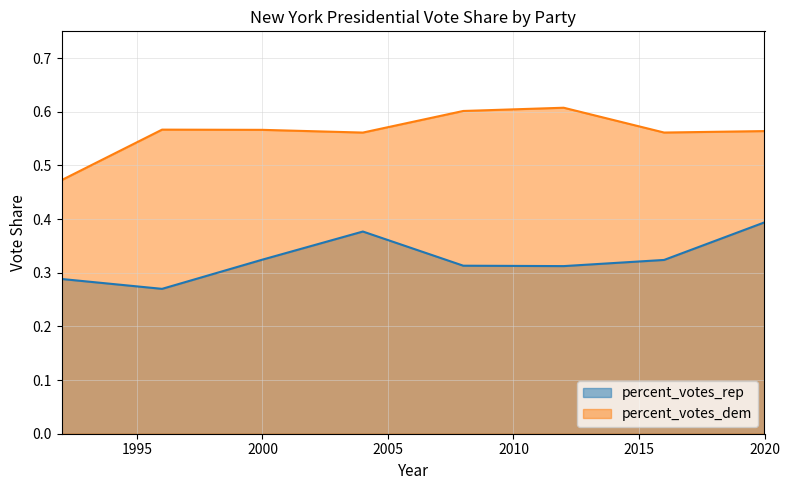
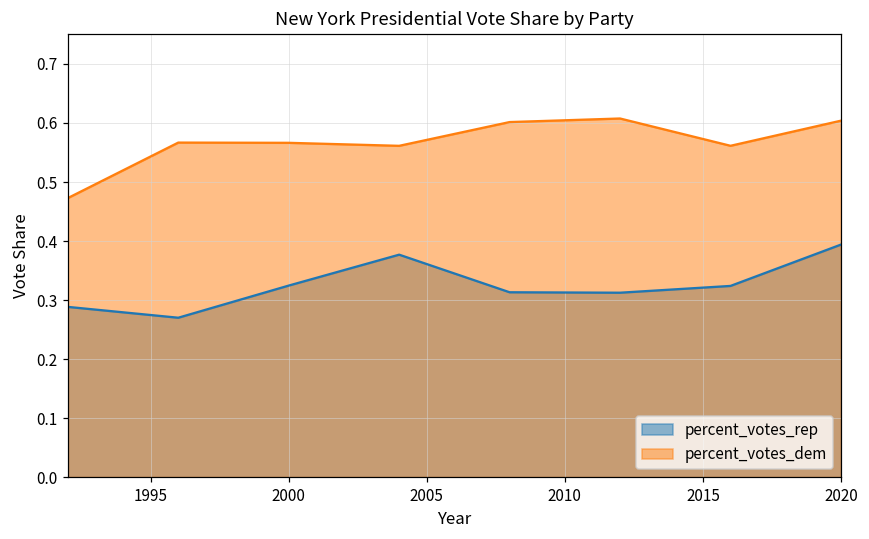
  {
    "percent_votes_rep": {
      "2000": 0.32,
      "2020": 0.39
    },
    "percent_votes_dem": {
      "2000": 0.57,
-     "2020": 0.56
+     "2020": 0.60
    }
  }
